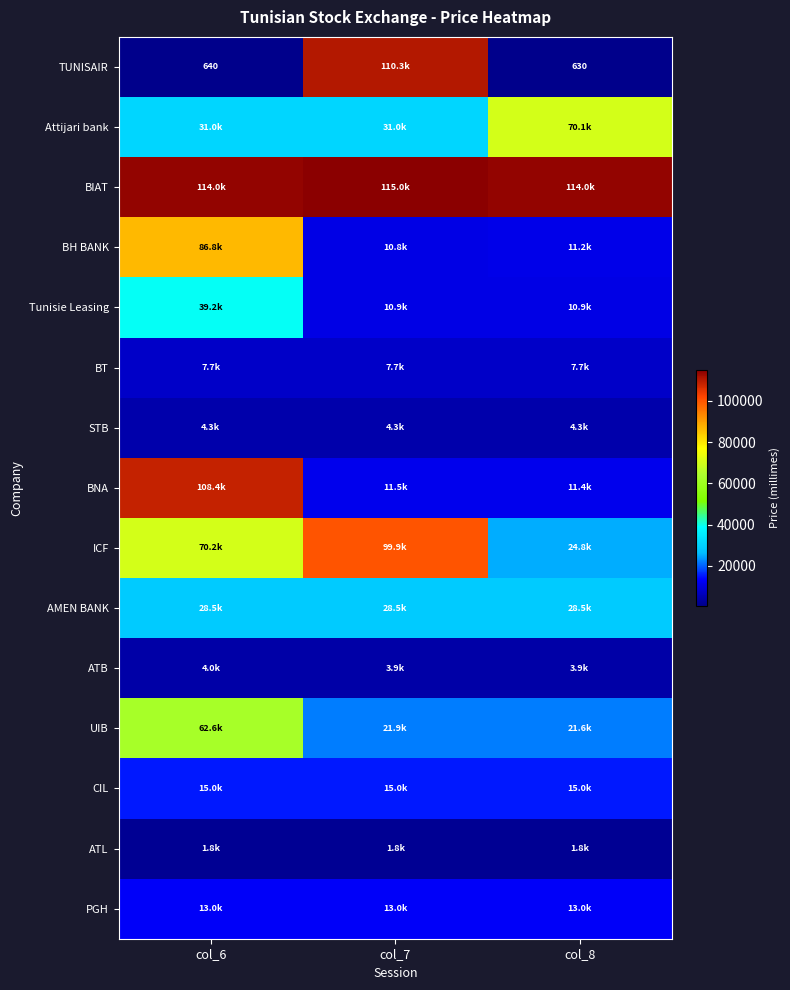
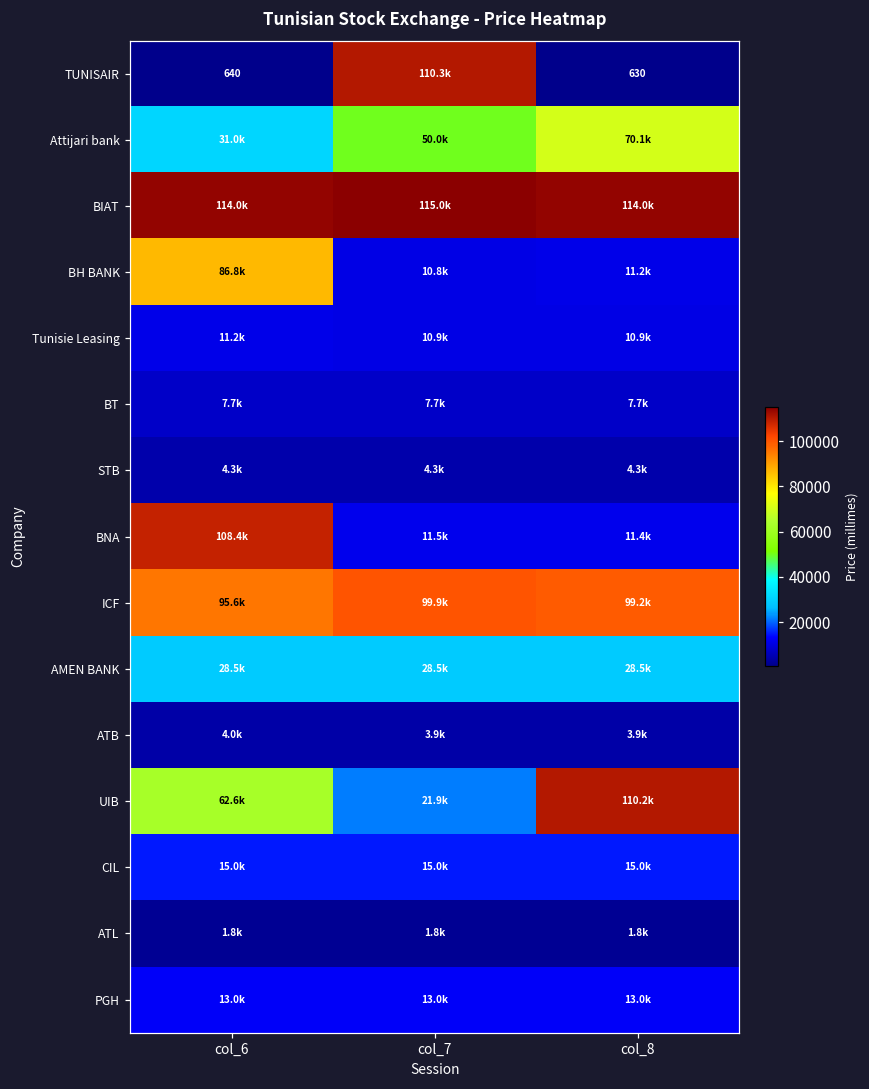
  {
    "TUNISAIR": {
      "col_6": "640",
      "col_7": "110.3k",
      "col_8": "630"
    },
    "Attijari bank": {
      "col_6": "31.0k",
-     "col_7": "31.0k",
+     "col_7": "50.0k",
      "col_8": "70.1k"
    },
    "BIAT": {
      "col_6": "114.0k",
      "col_7": "115.0k",
      "col_8": "114.0k"
    },
    "BH BANK": {
      "col_6": "86.8k",
      "col_7": "10.8k",
      "col_8": "11.2k"
    },
    "Tunisie Leasing": {
-     "col_6": "39.2k",
+     "col_6": "11.2k",
      "col_7": "10.9k",
      "col_8": "10.9k"
    },
    "BT": {
      "col_6": "7.7k",
      "col_7": "7.7k",
      "col_8": "7.7k"
    },
    "STB": {
      "col_6": "4.3k",
      "col_7": "4.3k",
      "col_8": "4.3k"
    },
    "BNA": {
      "col_6": "108.4k",
      "col_7": "11.5k",
      "col_8": "11.4k"
    },
    "ICF": {
-     "col_6": "70.2k",
+     "col_6": "95.6k",
      "col_7": "99.9k",
-     "col_8": "24.8k"
+     "col_8": "99.2k"
    },
    "AMEN BANK": {
      "col_6": "28.5k",
      "col_7": "28.5k",
      "col_8": "28.5k"
    },
    "ATB": {
      "col_6": "4.0k",
      "col_7": "3.9k",
      "col_8": "3.9k"
    },
    "UIB": {
      "col_6": "62.6k",
      "col_7": "21.9k",
-     "col_8": "21.6k"
+     "col_8": "110.2k"
    },
    "CIL": {
      "col_6": "15.0k",
      "col_7": "15.0k",
      "col_8": "15.0k"
    },
    "ATL": {
      "col_6": "1.8k",
      "col_7": "1.8k",
      "col_8": "1.8k"
    },
    "PGH": {
      "col_6": "13.0k",
      "col_7": "13.0k",
      "col_8": "13.0k"
    }
  }
